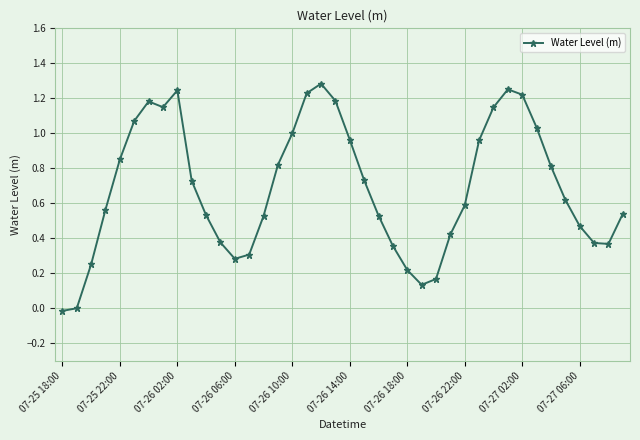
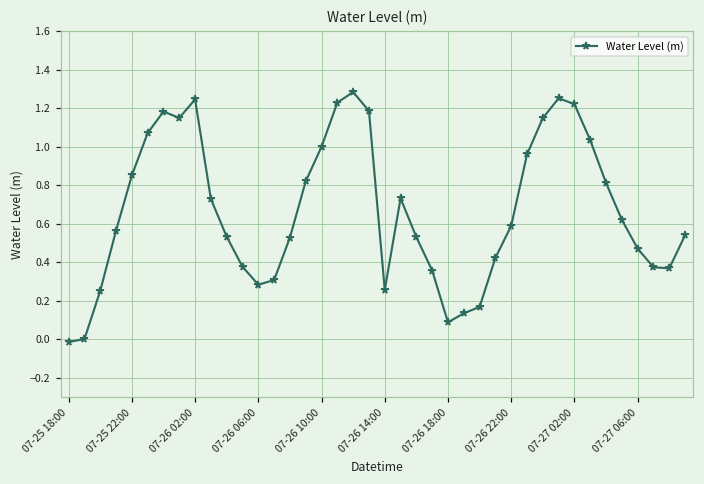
  {
    "07-25 18:00": -0.01,
    "07-25 22:00": 0.85,
    "07-26 02:00": 1.25,
    "07-26 06:00": 0.28,
    "07-26 10:00": 1.00,
-   "07-26 14:00": 0.96,
-   "07-26 18:00": 0.22,
+   "07-26 14:00": 0.26,
+   "07-26 18:00": 0.09,
    "07-26 22:00": 0.59,
    "07-27 02:00": 1.22,
    "07-27 06:00": 0.47
  }
